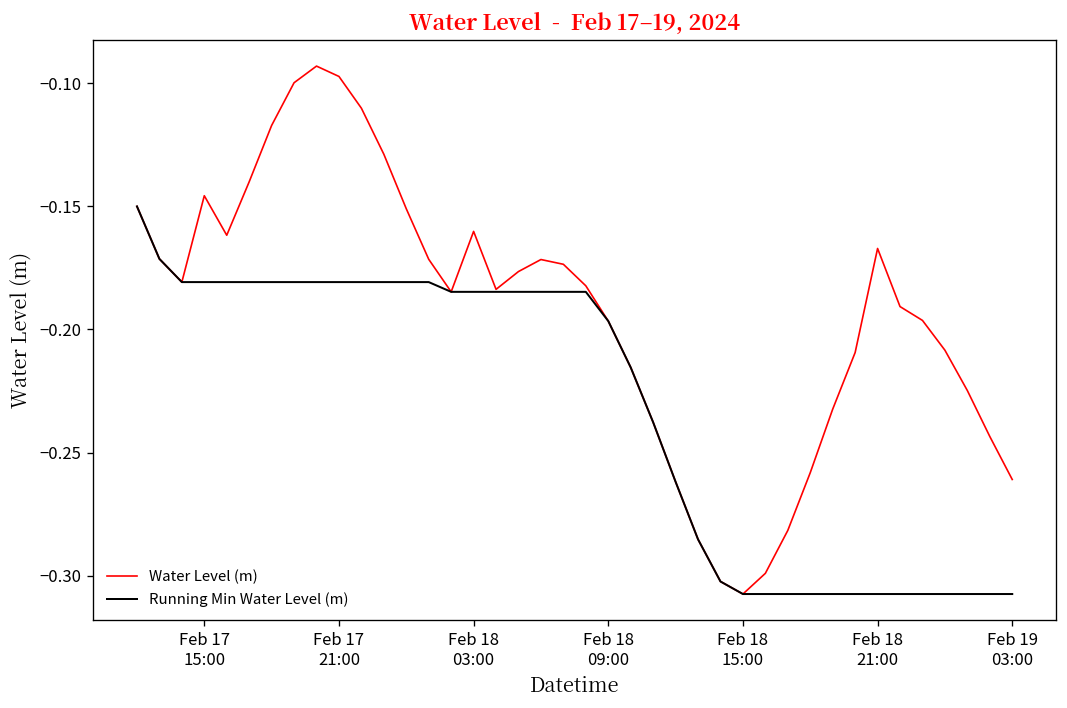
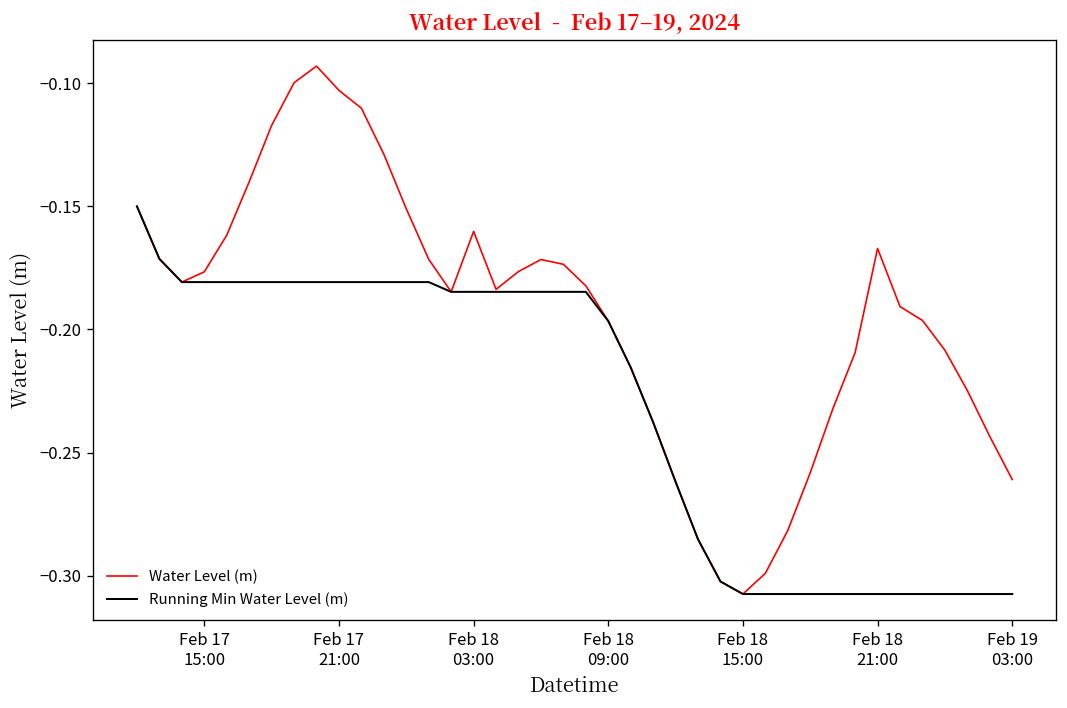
  {
    "Water Level (m)": {
-     "Feb 17 15:00": -0.146,
-     "Feb 17 21:00": -0.097,
+     "Feb 17 15:00": -0.177,
+     "Feb 17 21:00": -0.103,
      "Feb 18 03:00": -0.160,
      "Feb 18 21:00": -0.167,
      "Feb 19 03:00": -0.261
    },
    "Running Min Water Level (m)": {
      "Feb 17 15:00": -0.181,
      "Feb 17 21:00": -0.181,
      "Feb 18 03:00": -0.185,
      "Feb 18 21:00": -0.307,
      "Feb 19 03:00": -0.307
    }
  }
